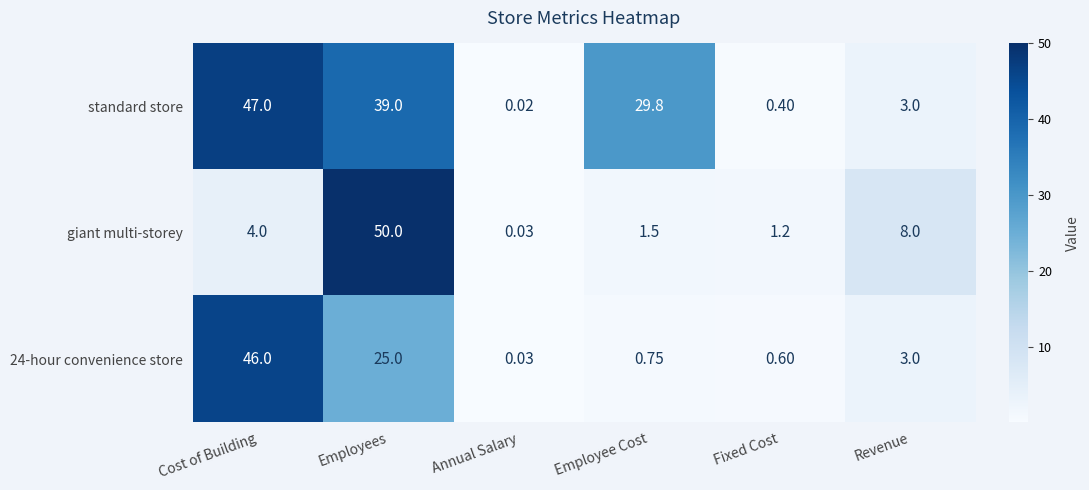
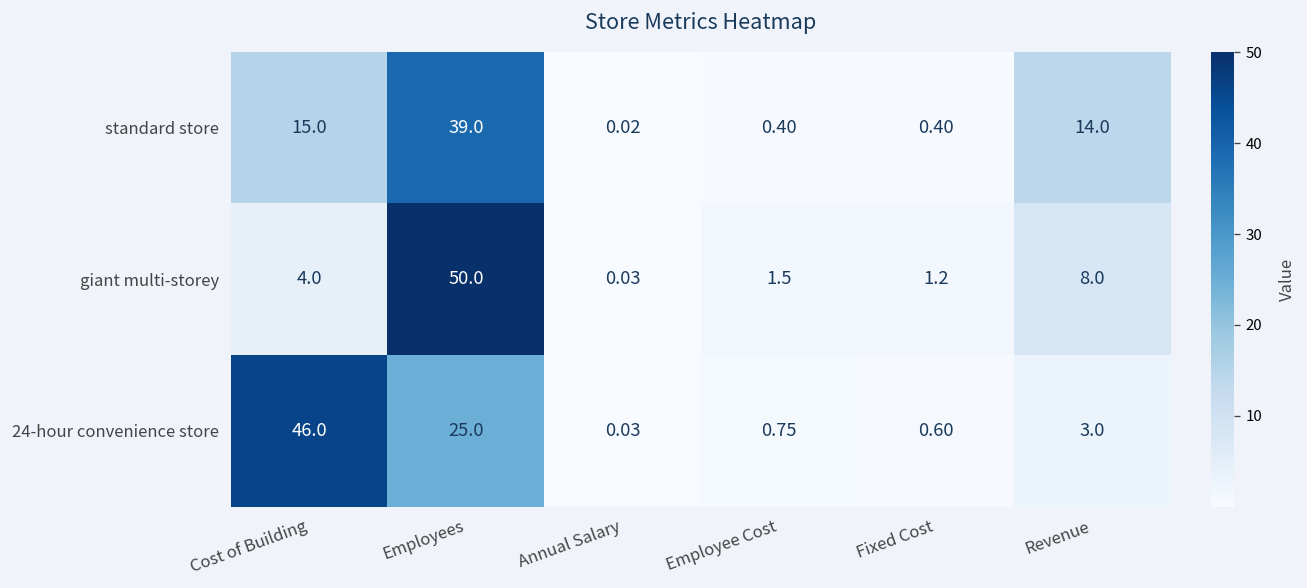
  {
    "standard store": {
-     "Cost of Building": 47.0,
+     "Cost of Building": 15.0,
      "Employees": 39.0,
      "Annual Salary": 0.02,
-     "Employee Cost": 29.8,
+     "Employee Cost": 0.40,
      "Fixed Cost": 0.40,
-     "Revenue": 3.0
+     "Revenue": 14.0
    },
    "giant multi-storey": {
      "Cost of Building": 4.0,
      "Employees": 50.0,
      "Annual Salary": 0.03,
      "Employee Cost": 1.5,
      "Fixed Cost": 1.2,
      "Revenue": 8.0
    },
    "24-hour convenience store": {
      "Cost of Building": 46.0,
      "Employees": 25.0,
      "Annual Salary": 0.03,
      "Employee Cost": 0.75,
      "Fixed Cost": 0.60,
      "Revenue": 3.0
    }
  }
